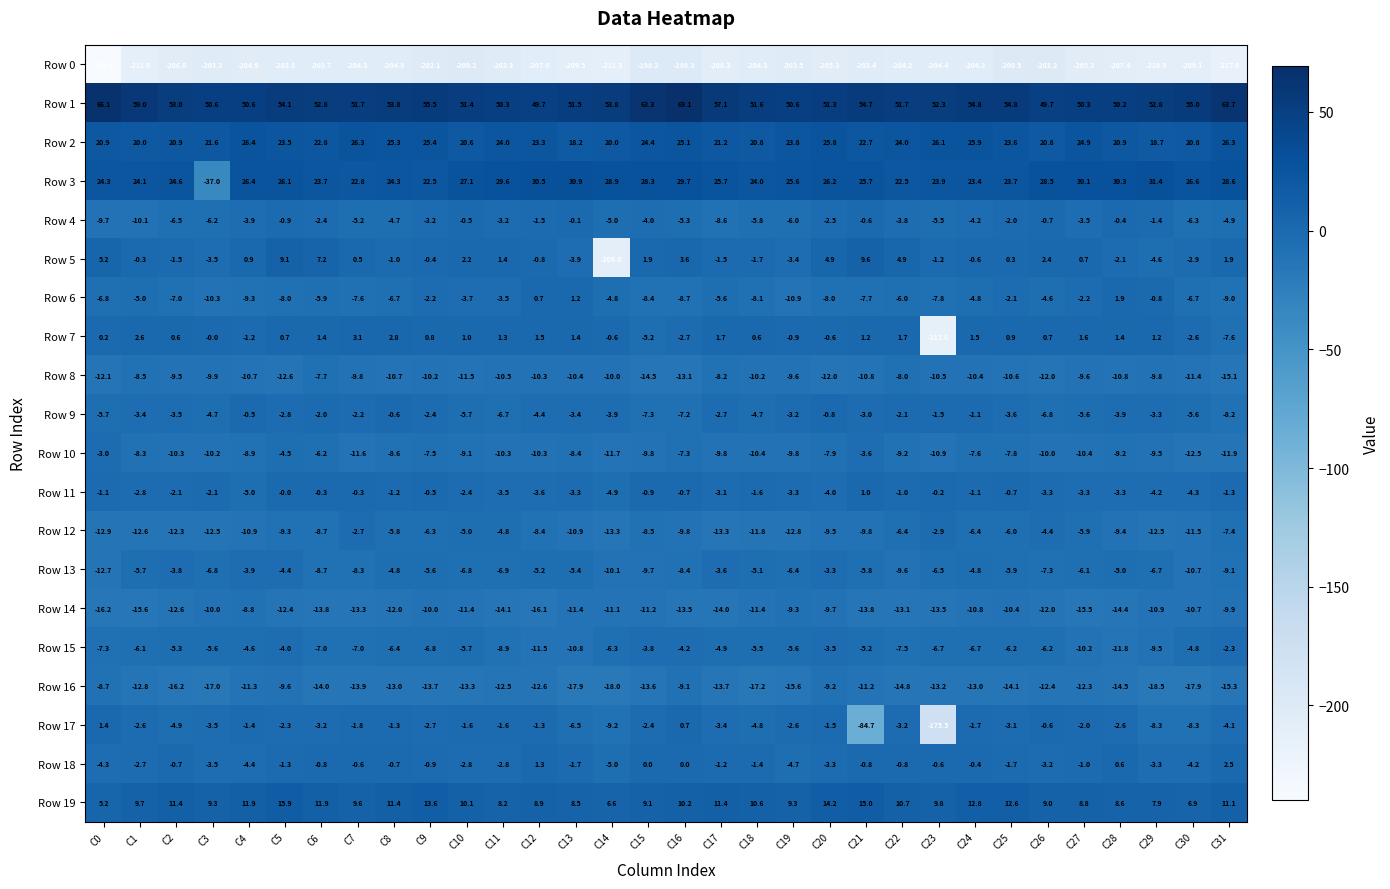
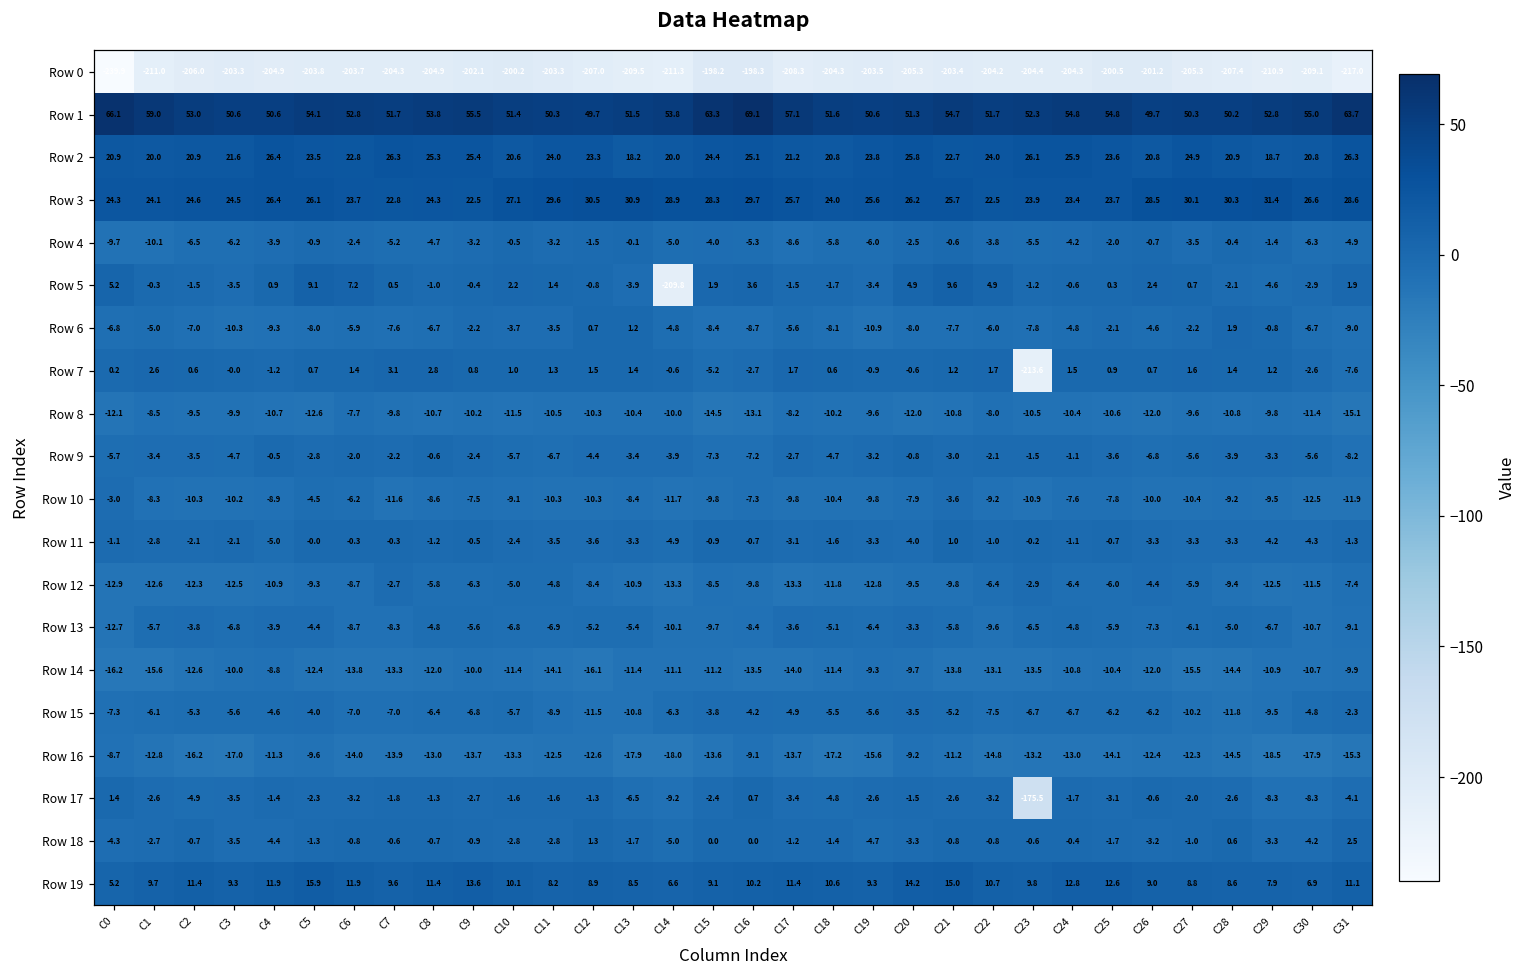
  {
    "Row 3": {
      "C0": 24.3,
      "C1": 24.1,
      "C2": 24.6,
-     "C3": -37.0,
+     "C3": 24.5,
      "C4": 26.4,
      "C5": 26.1,
      "C6": 23.7,
      "C7": 22.8,
      "C8": 24.3,
      "C9": 22.5,
      "C10": 27.1,
      "C11": 29.6,
      "C12": 30.5,
      "C13": 30.9,
      "C14": 28.9,
      "C15": 28.3,
      "C16": 29.7,
      "C17": 25.7,
      "C18": 24.0,
      "C19": 25.6,
      "C20": 26.2,
      "C21": 25.7,
      "C22": 22.5,
      "C23": 23.9,
      "C24": 23.4,
      "C25": 23.7,
      "C26": 28.5,
      "C27": 30.1,
      "C28": 30.3,
      "C29": 31.4,
      "C30": 26.6,
      "C31": 28.6
    },
    "Row 17": {
      "C0": 1.4,
      "C1": -2.6,
      "C2": -4.9,
      "C3": -3.5,
      "C4": -1.4,
      "C5": -2.3,
      "C6": -3.2,
      "C7": -1.8,
      "C8": -1.3,
      "C9": -2.7,
      "C10": -1.6,
      "C11": -1.6,
      "C12": -1.3,
      "C13": -6.5,
      "C14": -9.2,
      "C15": -2.4,
      "C16": 0.7,
      "C17": -3.4,
      "C18": -4.8,
      "C19": -2.6,
      "C20": -1.5,
-     "C21": -84.7,
+     "C21": -2.6,
      "C22": -3.2,
      "C23": -175.5,
      "C24": -1.7,
      "C25": -3.1,
      "C26": -0.6,
      "C27": -2.0,
      "C28": -2.6,
      "C29": -8.3,
      "C30": -8.3,
      "C31": -4.1
    }
  }
